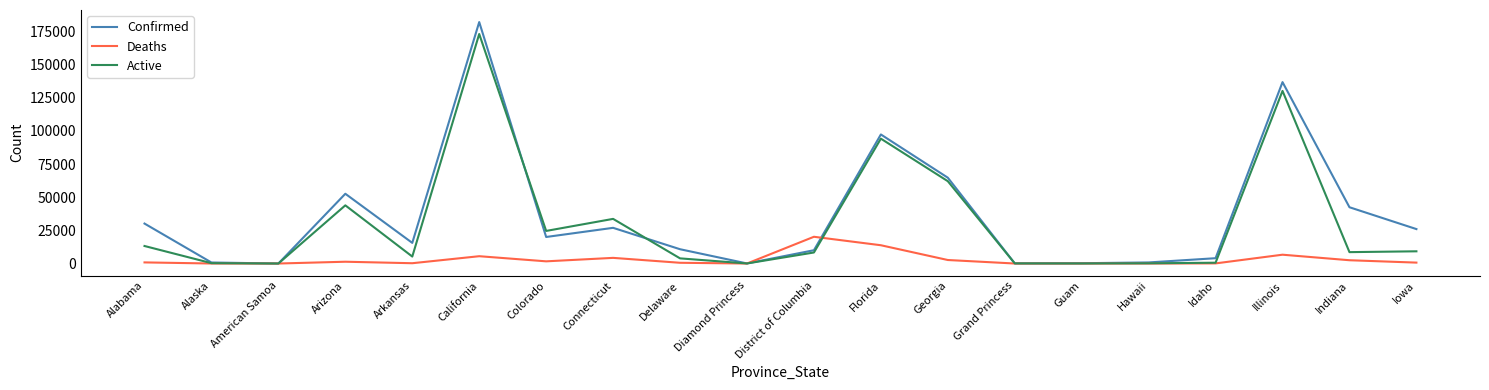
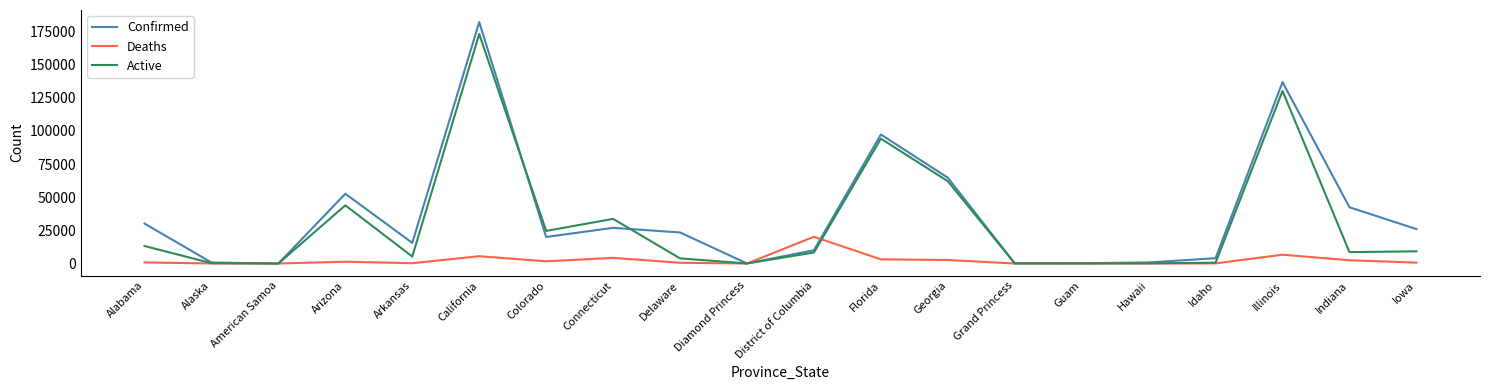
  {
    "Confirmed": {
      "Alabama": 30000,
      "Arizona": 53000,
      "Arkansas": 16000,
      "California": 182000,
      "Colorado": 20000,
      "Connecticut": 27000,
-     "Delaware": 11000,
+     "Delaware": 23000,
      "Florida": 97000,
      "Georgia": 65000,
      "Idaho": 4000,
      "Illinois": 137000,
      "Indiana": 42000,
      "Iowa": 26000
    },
    "Deaths": {
      "Alabama": 1000,
      "Arizona": 1000,
      "Arkansas": 0,
      "California": 6000,
      "Colorado": 2000,
      "Connecticut": 4000,
      "Delaware": 1000,
      "District of Columbia": 20000,
-     "Florida": 14000,
+     "Florida": 3000,
      "Georgia": 3000,
      "Illinois": 7000,
      "Indiana": 2000,
      "Iowa": 1000
    },
    "Active": {
      "Alabama": 13000,
      "Arizona": 44000,
      "Arkansas": 5000,
      "California": 173000,
      "Colorado": 25000,
      "Connecticut": 34000,
      "Delaware": 4000,
      "Florida": 94000,
      "Georgia": 62000,
      "Illinois": 130000,
      "Indiana": 9000,
      "Iowa": 9000
    }
  }
